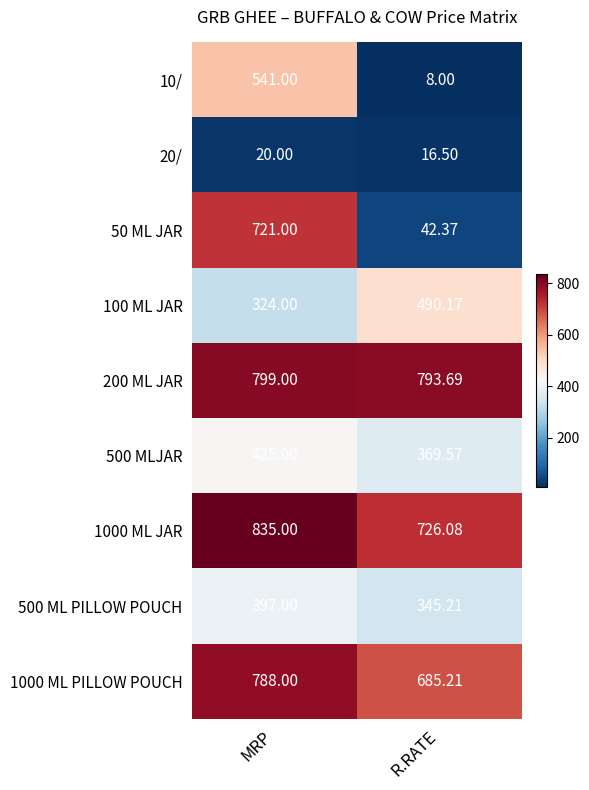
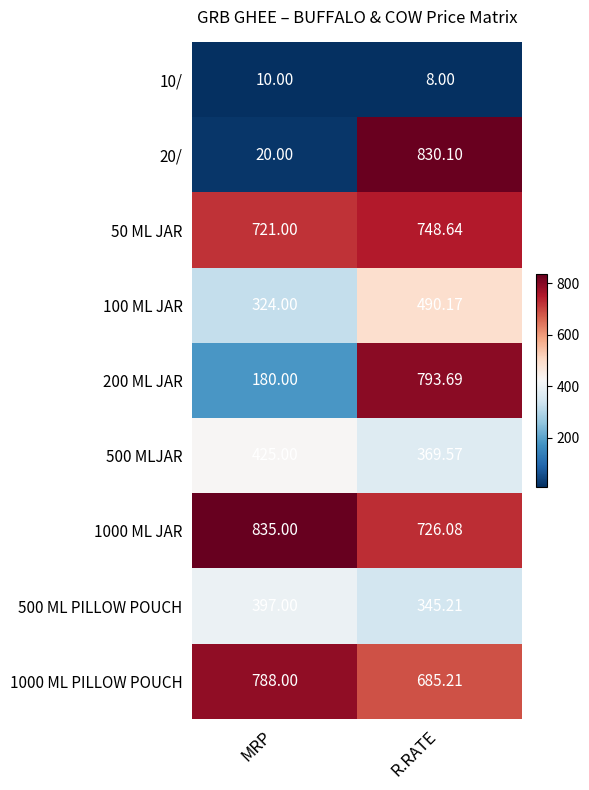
  {
    "10/": {
-     "MRP": 541.00,
+     "MRP": 10.00,
      "R.RATE": 8.00
    },
    "20/": {
      "MRP": 20.00,
-     "R.RATE": 16.50
+     "R.RATE": 830.10
    },
    "50 ML JAR": {
      "MRP": 721.00,
-     "R.RATE": 42.37
+     "R.RATE": 748.64
    },
    "100 ML JAR": {
      "MRP": 324.00,
      "R.RATE": 490.17
    },
    "200 ML JAR": {
-     "MRP": 799.00,
+     "MRP": 180.00,
      "R.RATE": 793.69
    },
    "1000 ML JAR": {
      "MRP": 835.00,
      "R.RATE": 726.08
    },
    "1000 ML PILLOW POUCH": {
      "MRP": 788.00,
      "R.RATE": 685.21
    }
  }
